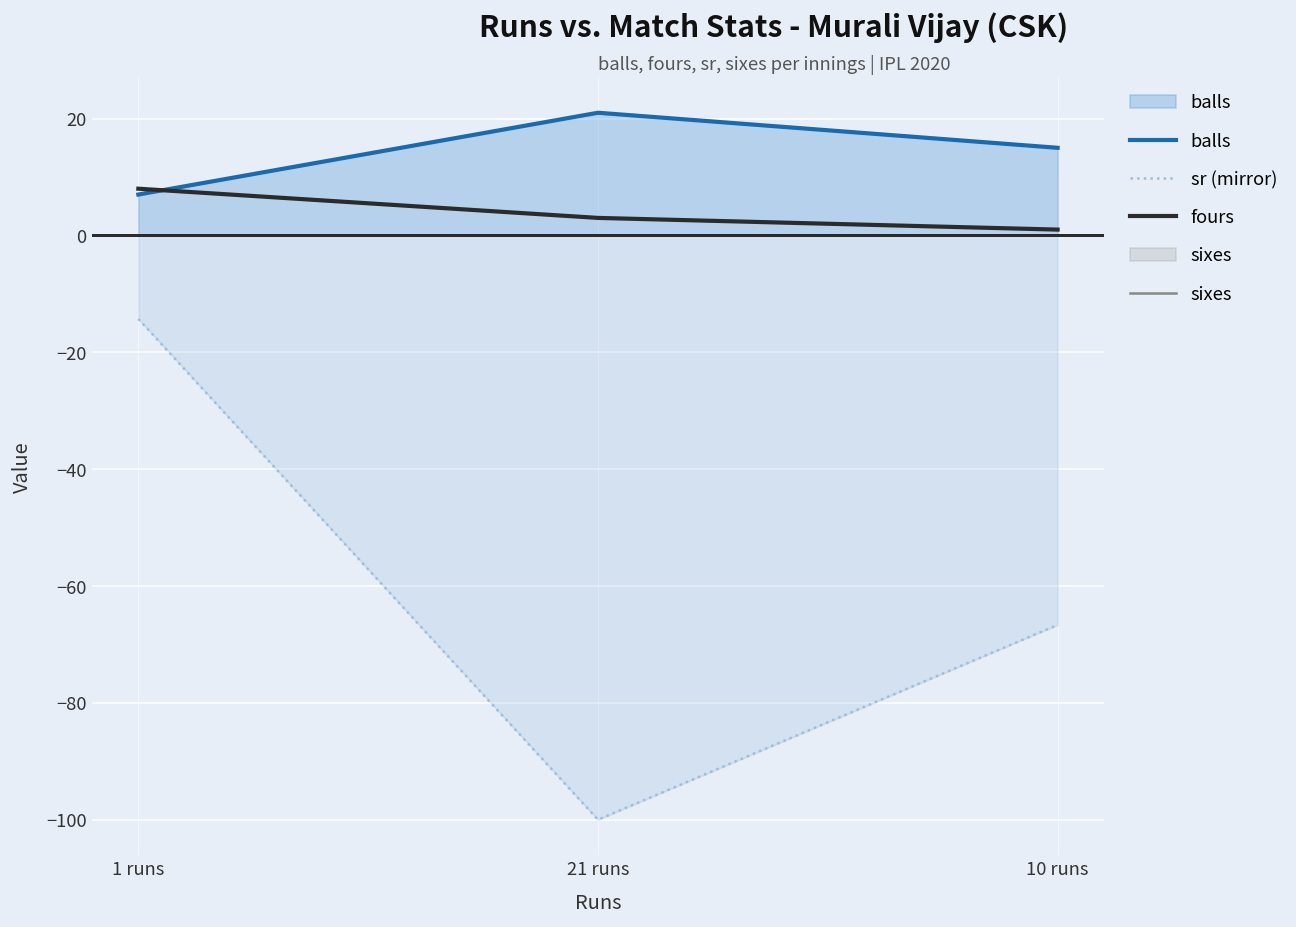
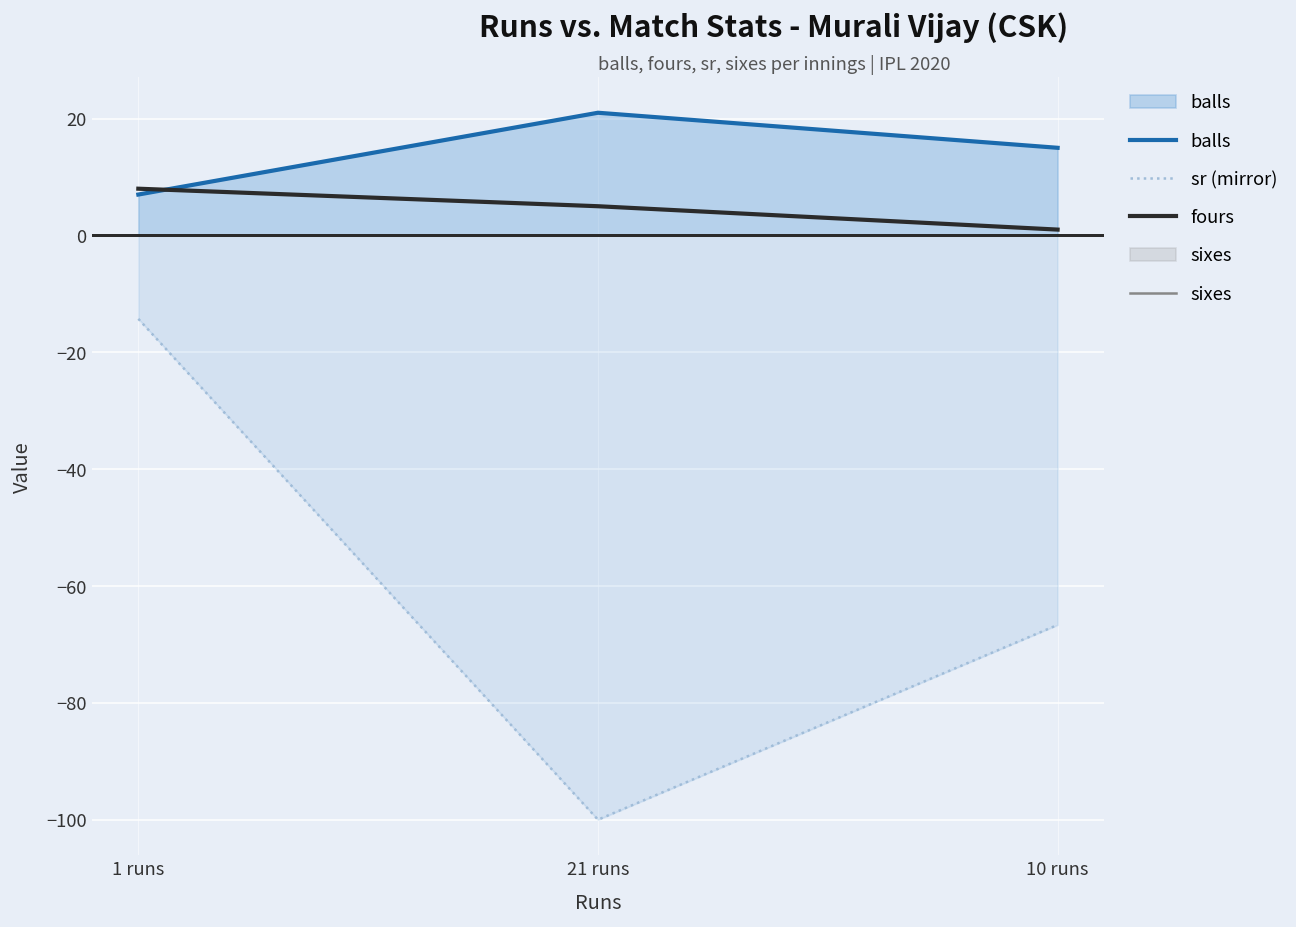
  {
    "fours": {
      "1 runs": 8,
-     "21 runs": 3,
+     "21 runs": 5,
      "10 runs": 1
    }
  }
